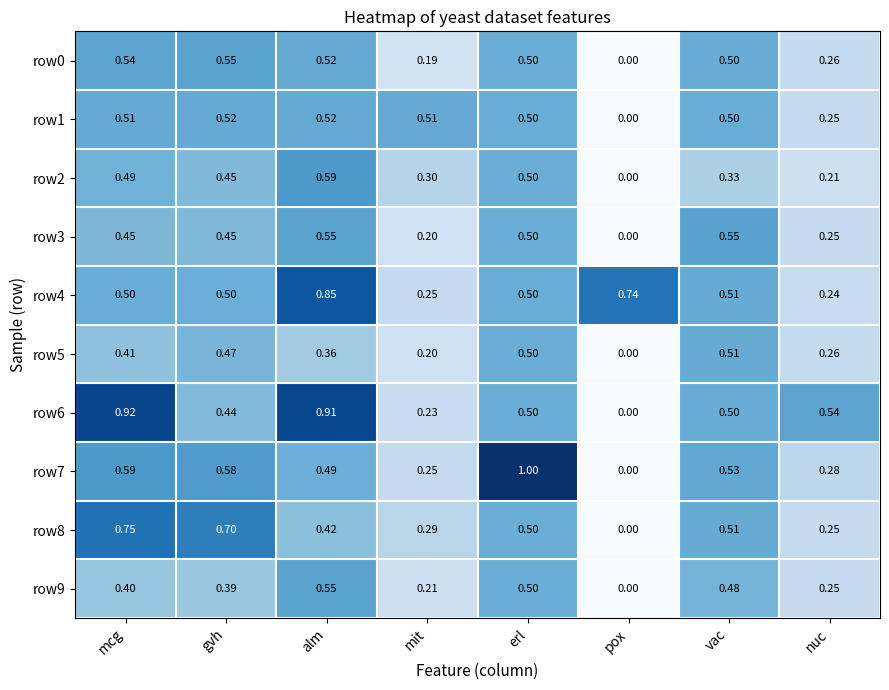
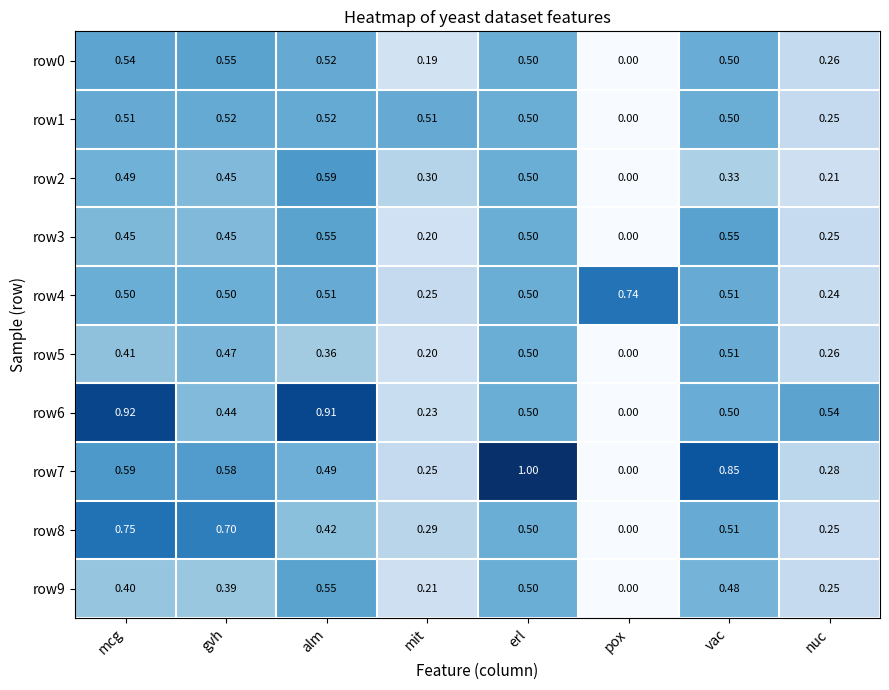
  {
    "row0": {
      "mcg": 0.54,
      "gvh": 0.55,
      "alm": 0.52,
      "mit": 0.19,
      "erl": 0.50,
      "pox": 0.00,
      "vac": 0.50,
      "nuc": 0.26
    },
    "row1": {
      "mcg": 0.51,
      "gvh": 0.52,
      "alm": 0.52,
      "mit": 0.51,
      "erl": 0.50,
      "pox": 0.00,
      "vac": 0.50,
      "nuc": 0.25
    },
    "row2": {
      "mcg": 0.49,
      "gvh": 0.45,
      "alm": 0.59,
      "mit": 0.30,
      "erl": 0.50,
      "pox": 0.00,
      "vac": 0.33,
      "nuc": 0.21
    },
    "row3": {
      "mcg": 0.45,
      "gvh": 0.45,
      "alm": 0.55,
      "mit": 0.20,
      "erl": 0.50,
      "pox": 0.00,
      "vac": 0.55,
      "nuc": 0.25
    },
    "row4": {
      "mcg": 0.50,
      "gvh": 0.50,
-     "alm": 0.85,
+     "alm": 0.51,
      "mit": 0.25,
      "erl": 0.50,
      "pox": 0.74,
      "vac": 0.51,
      "nuc": 0.24
    },
    "row5": {
      "mcg": 0.41,
      "gvh": 0.47,
      "alm": 0.36,
      "mit": 0.20,
      "erl": 0.50,
      "pox": 0.00,
      "vac": 0.51,
      "nuc": 0.26
    },
    "row6": {
      "mcg": 0.92,
      "gvh": 0.44,
      "alm": 0.91,
      "mit": 0.23,
      "erl": 0.50,
      "pox": 0.00,
      "vac": 0.50,
      "nuc": 0.54
    },
    "row7": {
      "mcg": 0.59,
      "gvh": 0.58,
      "alm": 0.49,
      "mit": 0.25,
      "erl": 1.00,
      "pox": 0.00,
-     "vac": 0.53,
+     "vac": 0.85,
      "nuc": 0.28
    },
    "row8": {
      "mcg": 0.75,
      "gvh": 0.70,
      "alm": 0.42,
      "mit": 0.29,
      "erl": 0.50,
      "pox": 0.00,
      "vac": 0.51,
      "nuc": 0.25
    },
    "row9": {
      "mcg": 0.40,
      "gvh": 0.39,
      "alm": 0.55,
      "mit": 0.21,
      "erl": 0.50,
      "pox": 0.00,
      "vac": 0.48,
      "nuc": 0.25
    }
  }
